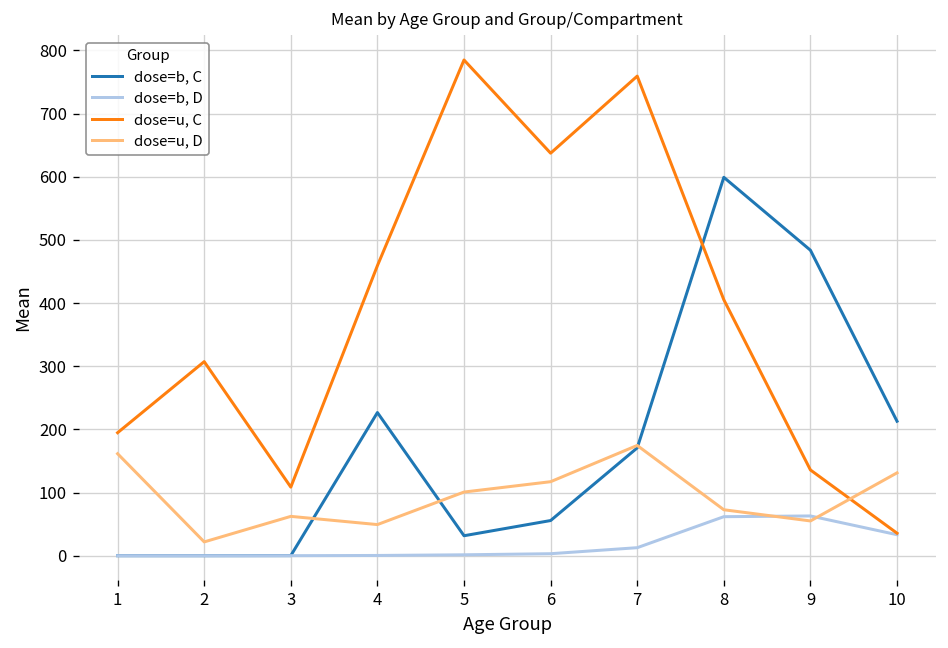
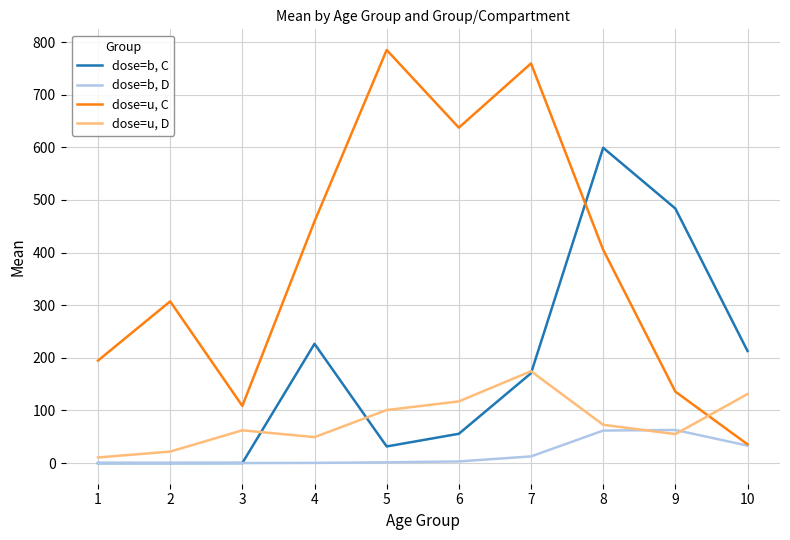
  {
    "dose=b, C": {
      "4": 230,
      "5": 30,
      "6": 60,
      "8": 600,
      "9": 480,
      "10": 210
    },
    "dose=b, D": {
      "4": 0,
      "5": 0,
      "6": 0,
      "7": 10,
      "8": 60,
      "9": 60
    },
    "dose=u, C": {
      "1": 190,
      "2": 310,
      "3": 110,
      "4": 460,
      "5": 780,
      "6": 640,
      "7": 760,
      "8": 410,
      "9": 140
    },
    "dose=u, D": {
-     "1": 160,
+     "1": 10,
      "2": 20,
      "3": 60,
      "4": 50,
      "5": 100,
      "6": 120,
      "8": 70,
      "9": 60,
      "10": 130
    }
  }
